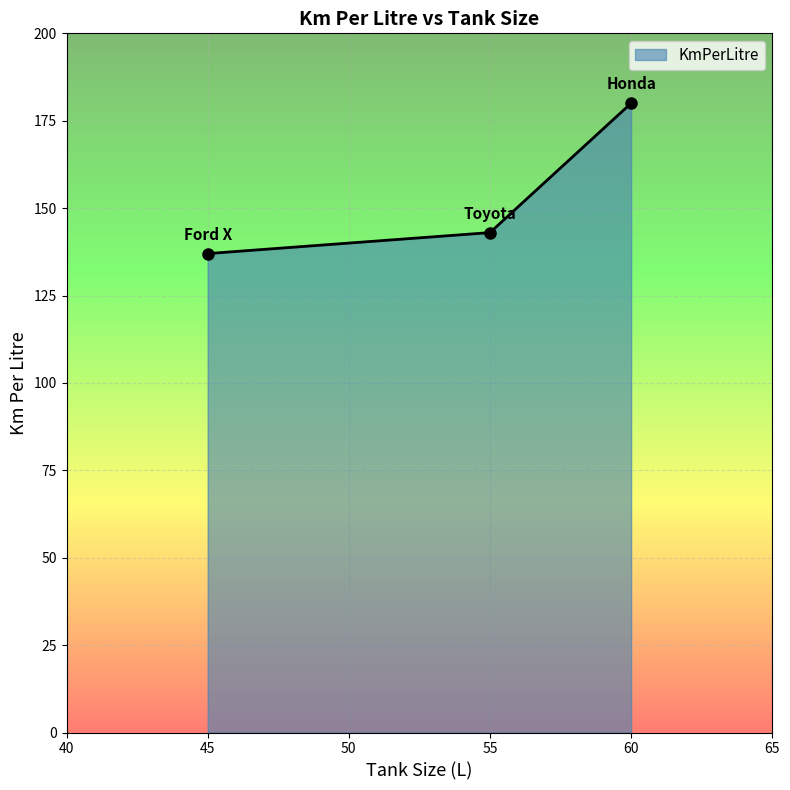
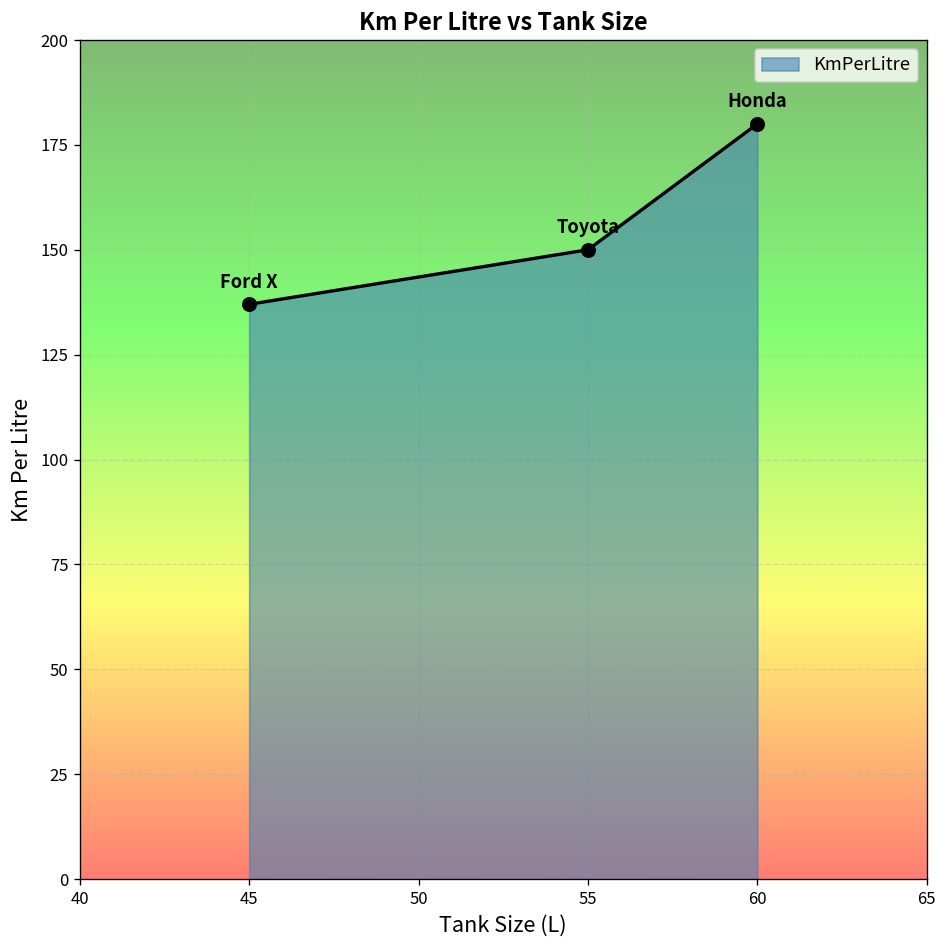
  {
    "45": 137,
-   "55": 143,
+   "55": 150,
    "60": 180
  }
